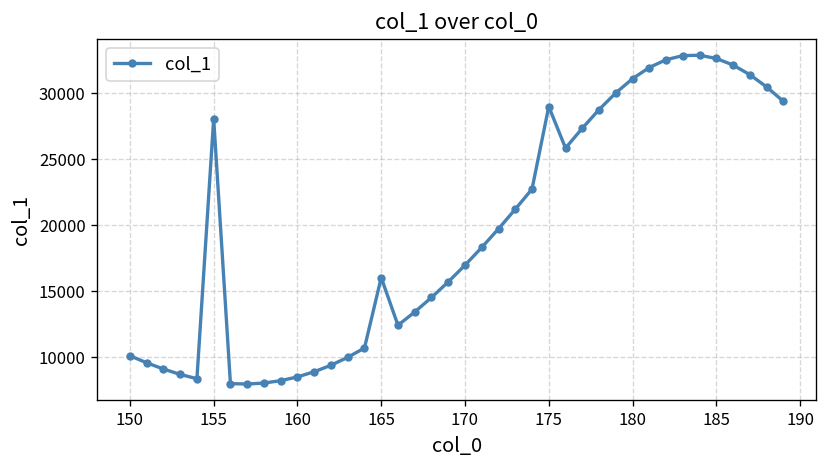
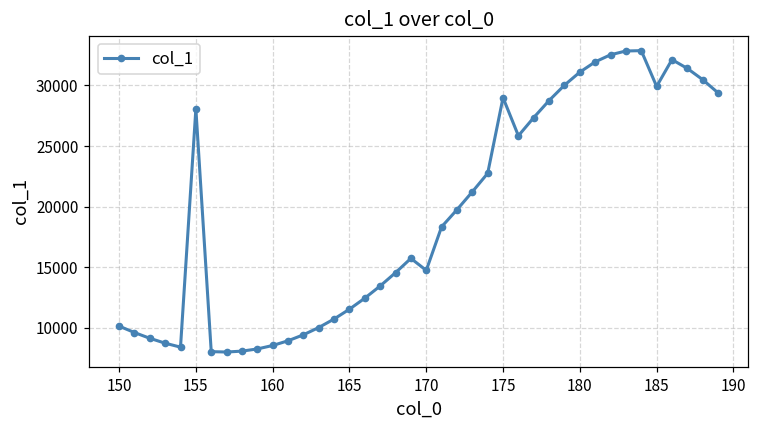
  {
    "150": 10100,
    "155": 28100,
    "160": 8500,
-   "165": 16000,
-   "170": 17000,
+   "165": 11500,
+   "170": 14700,
    "175": 29000,
    "180": 31100,
-   "185": 32600
+   "185": 29900
  }
